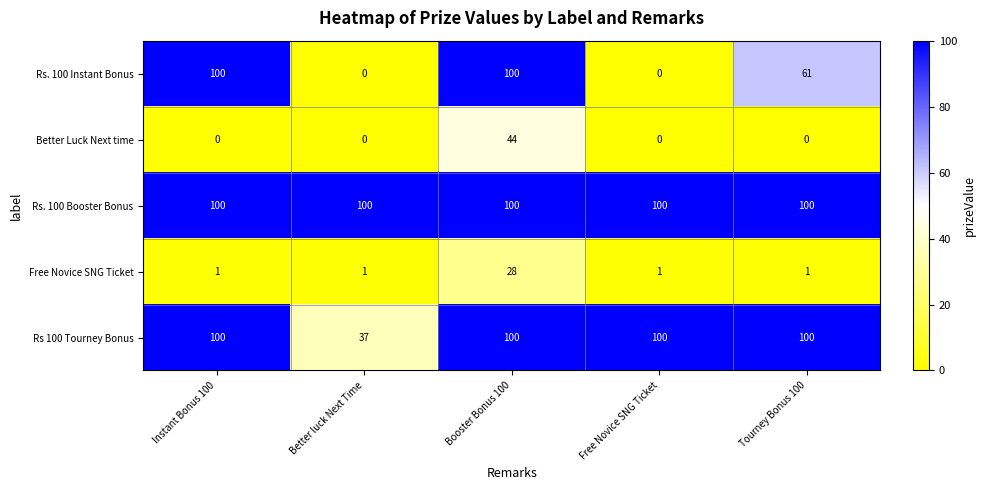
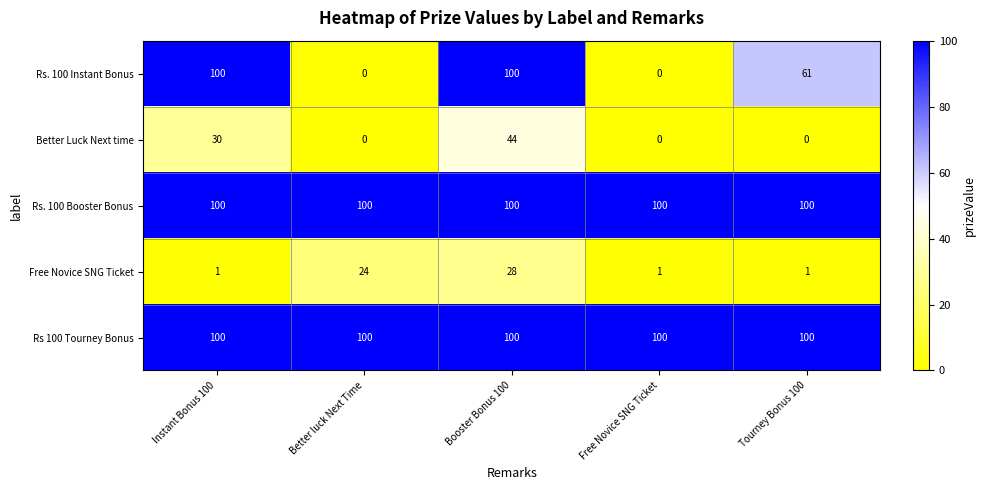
  {
    "Rs. 100 Instant Bonus": {
      "Instant Bonus 100": 100,
      "Better luck Next Time": 0,
      "Booster Bonus 100": 100,
      "Free Novice SNG Ticket": 0,
      "Tourney Bonus 100": 61
    },
    "Better Luck Next time": {
-     "Instant Bonus 100": 0,
+     "Instant Bonus 100": 30,
      "Better luck Next Time": 0,
      "Booster Bonus 100": 44,
      "Free Novice SNG Ticket": 0,
      "Tourney Bonus 100": 0
    },
    "Rs. 100 Booster Bonus": {
      "Instant Bonus 100": 100,
      "Better luck Next Time": 100,
      "Booster Bonus 100": 100,
      "Free Novice SNG Ticket": 100,
      "Tourney Bonus 100": 100
    },
    "Free Novice SNG Ticket": {
      "Instant Bonus 100": 1,
-     "Better luck Next Time": 1,
+     "Better luck Next Time": 24,
      "Booster Bonus 100": 28,
      "Free Novice SNG Ticket": 1,
      "Tourney Bonus 100": 1
    },
    "Rs 100 Tourney Bonus": {
      "Instant Bonus 100": 100,
-     "Better luck Next Time": 37,
+     "Better luck Next Time": 100,
      "Booster Bonus 100": 100,
      "Free Novice SNG Ticket": 100,
      "Tourney Bonus 100": 100
    }
  }
